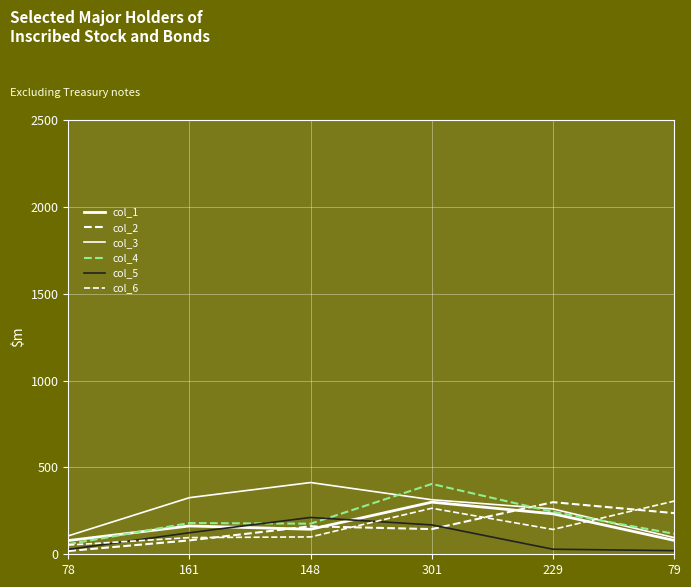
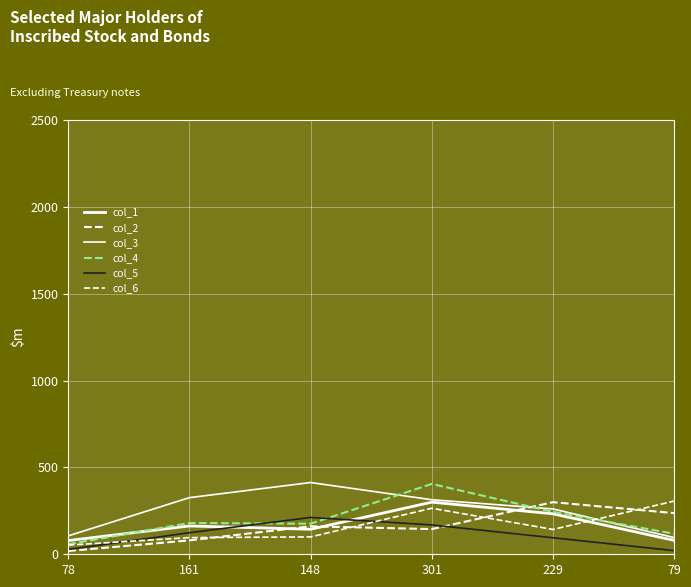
  {
    "col_4": {
      "161": 180,
      "148": 180,
      "301": 410,
      "79": 120
    },
    "col_5": {
      "161": 120,
      "148": 210,
      "301": 170,
-     "229": 30,
+     "229": 100,
      "79": 20
    }
  }
